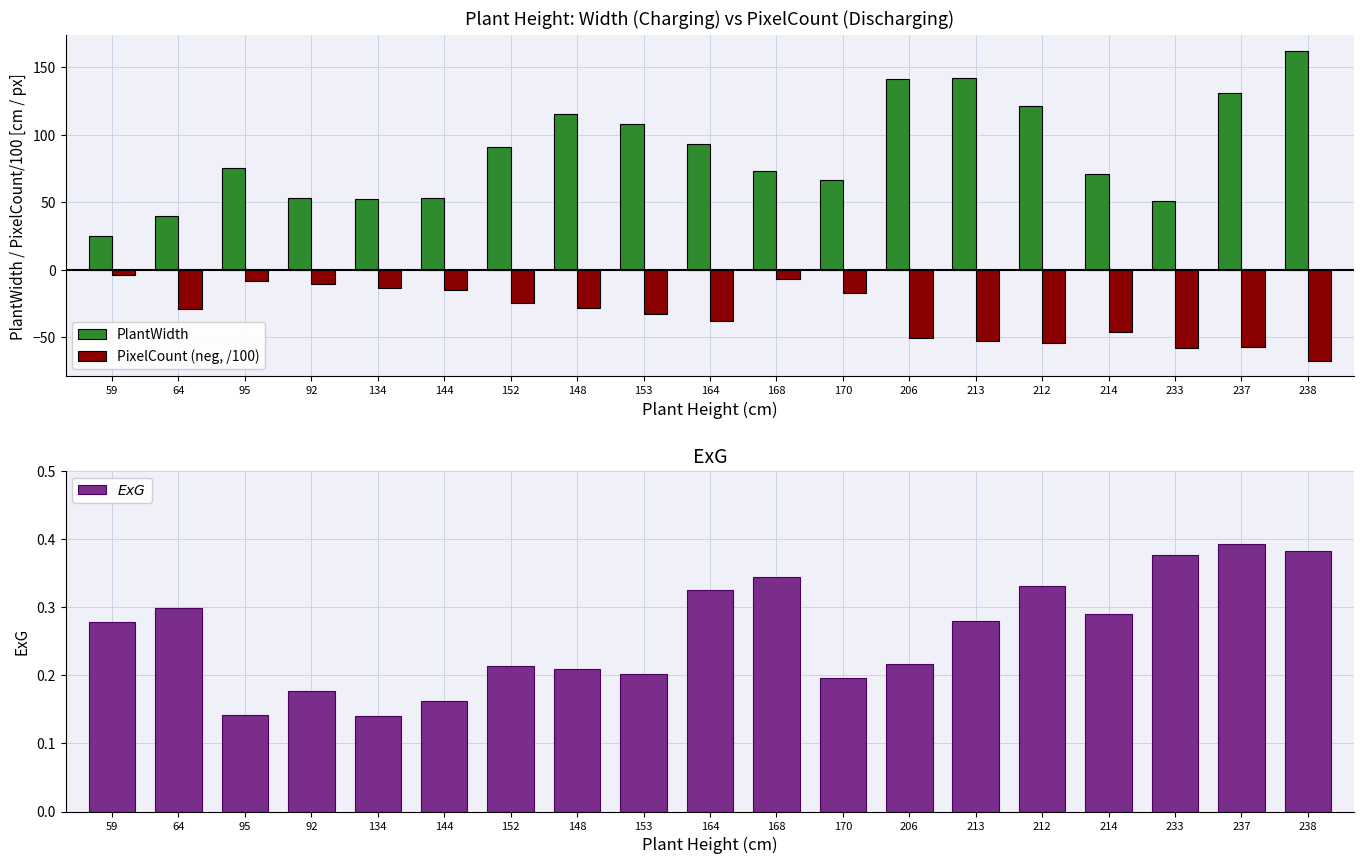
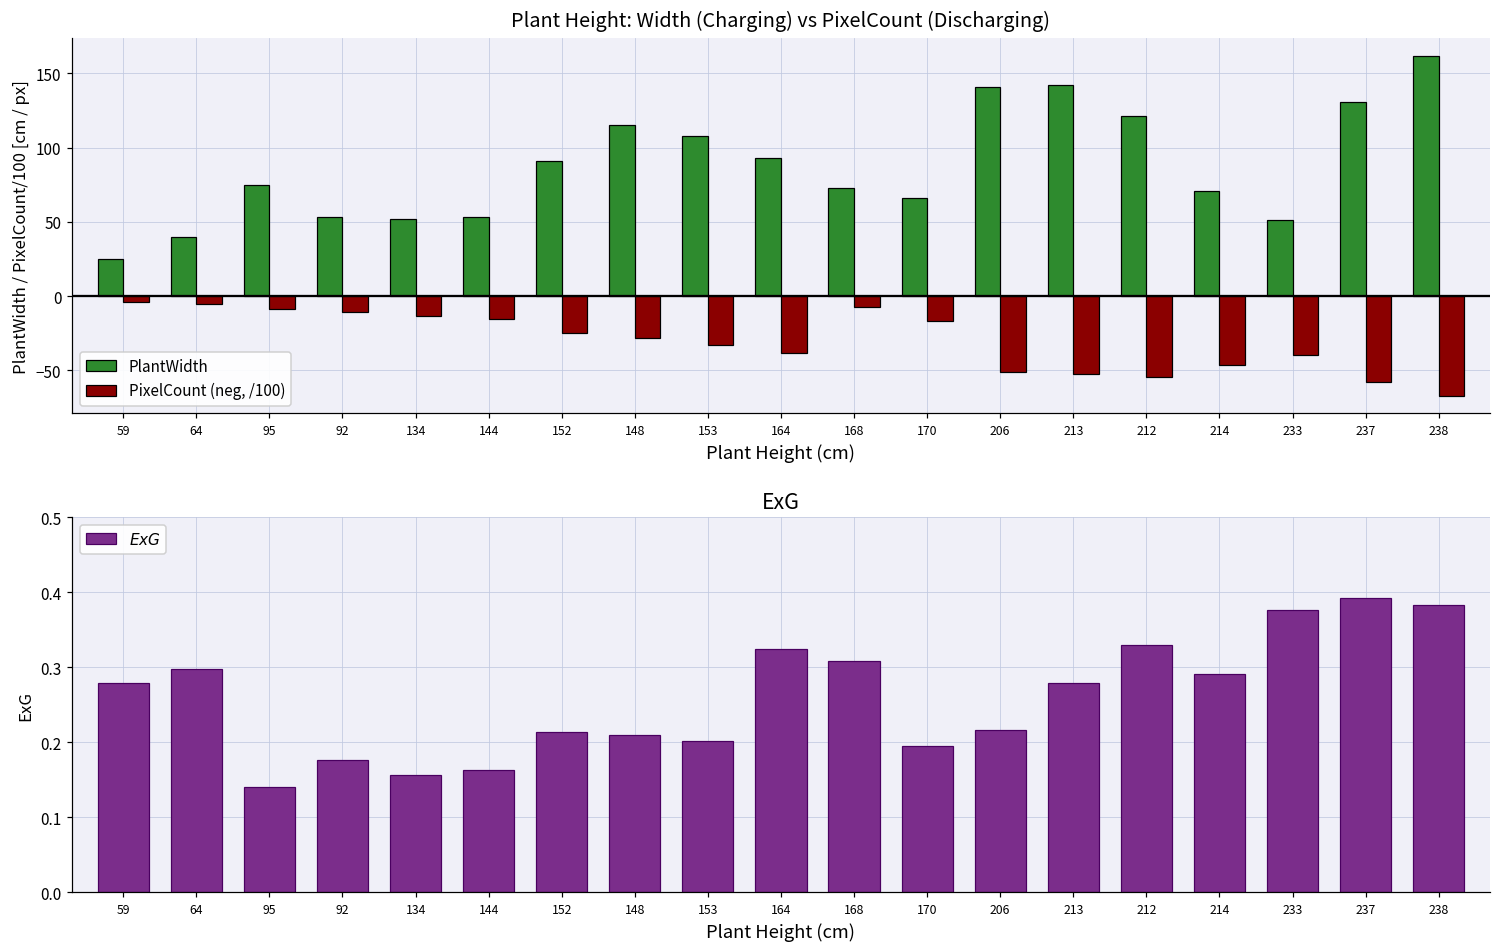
  {
    "Plant Height: Width (Charging) vs PixelCount (Discharging)": {
      "PlantWidth": {
        "59": 25,
        "64": 40,
        "95": 75,
        "92": 53,
        "134": 52,
        "144": 53,
        "152": 91,
        "148": 115,
        "153": 108,
        "164": 93,
        "168": 73,
        "170": 66,
        "206": 141,
        "213": 142,
        "212": 121,
        "214": 71,
        "233": 51,
        "237": 131,
        "238": 162
      },
      "PixelCount (neg, /100)": {
        "59": -4,
-       "64": -30,
+       "64": -6,
        "95": -9,
        "92": -11,
        "134": -13,
        "144": -15,
        "152": -25,
        "148": -28,
        "153": -33,
        "164": -38,
        "168": -7,
        "170": -17,
        "206": -51,
        "213": -53,
        "212": -55,
        "214": -46,
-       "233": -58,
+       "233": -40,
        "237": -57,
        "238": -67
      }
    },
    "ExG": {
      "59": 0.28,
      "64": 0.30,
      "95": 0.14,
      "92": 0.18,
-     "134": 0.14,
+     "134": 0.16,
      "144": 0.16,
      "152": 0.21,
      "148": 0.21,
      "153": 0.20,
      "164": 0.33,
-     "168": 0.34,
+     "168": 0.31,
      "170": 0.20,
      "206": 0.22,
      "213": 0.28,
      "212": 0.33,
      "214": 0.29,
      "233": 0.38,
      "237": 0.39,
      "238": 0.38
    }
  }
